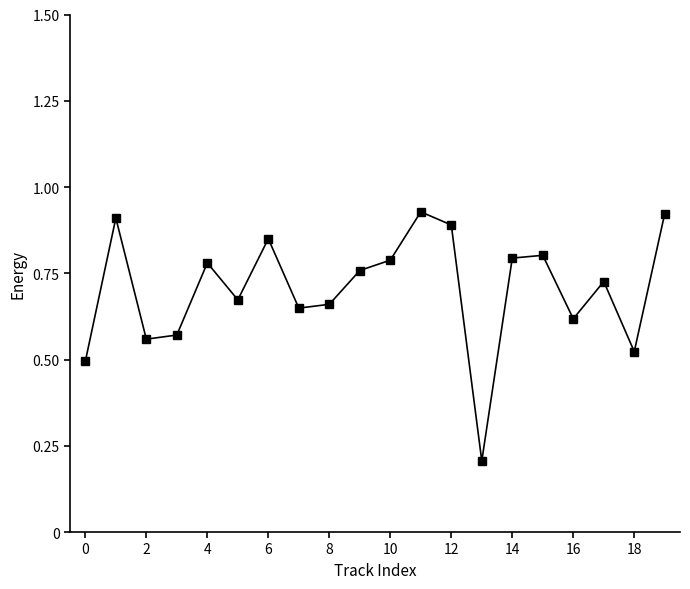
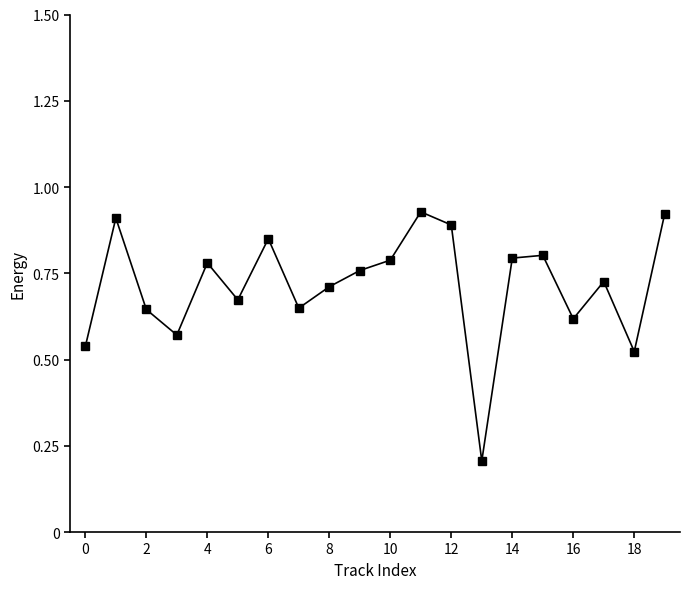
  {
-   "0": 0.50,
-   "2": 0.56,
+   "0": 0.54,
+   "2": 0.65,
    "4": 0.78,
    "6": 0.85,
-   "8": 0.66,
+   "8": 0.71,
    "10": 0.79,
    "12": 0.89,
    "14": 0.79,
    "16": 0.62,
    "18": 0.52
  }
